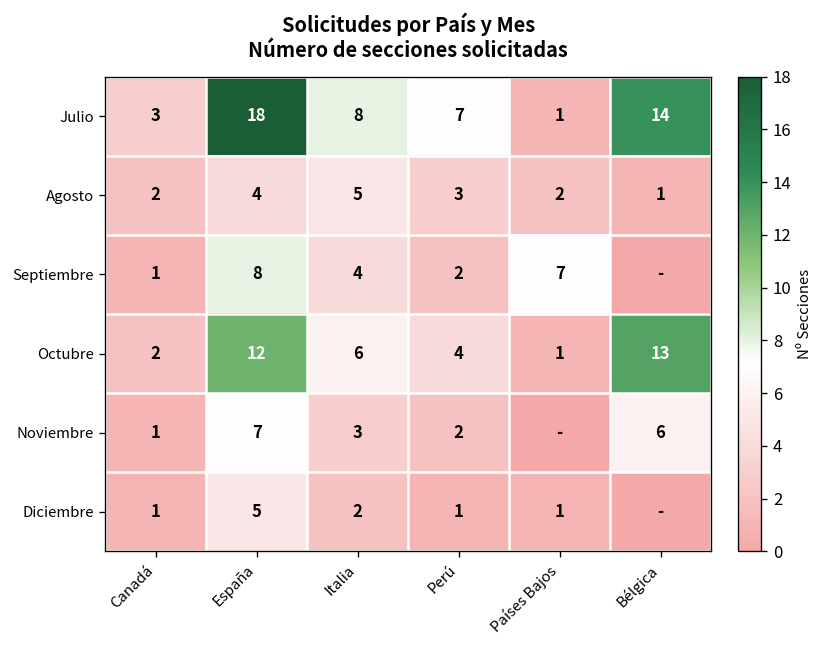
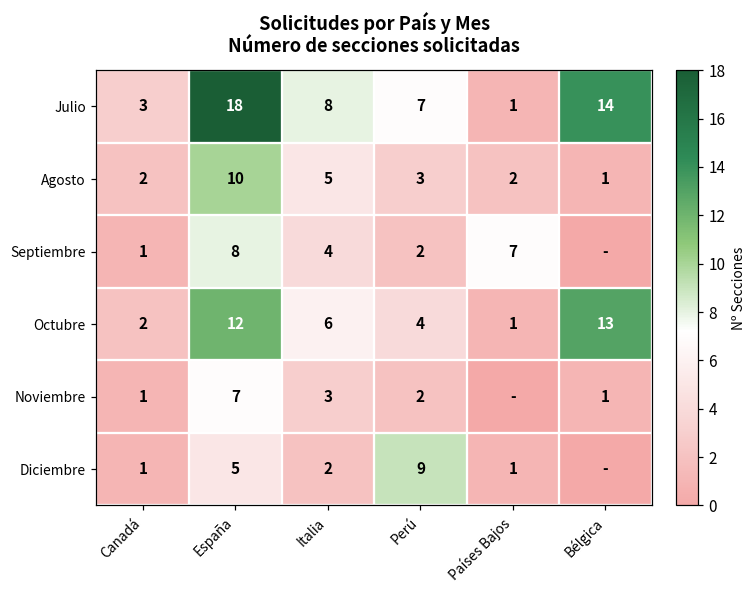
  {
    "Julio": {
      "Canadá": 3,
      "España": 18,
      "Italia": 8,
      "Perú": 7,
      "Países Bajos": 1,
      "Bélgica": 14
    },
    "Agosto": {
      "Canadá": 2,
-     "España": 4,
+     "España": 10,
      "Italia": 5,
      "Perú": 3,
      "Países Bajos": 2,
      "Bélgica": 1
    },
    "Septiembre": {
      "Canadá": 1,
      "España": 8,
      "Italia": 4,
      "Perú": 2,
      "Países Bajos": 7
    },
    "Octubre": {
      "Canadá": 2,
      "España": 12,
      "Italia": 6,
      "Perú": 4,
      "Países Bajos": 1,
      "Bélgica": 13
    },
    "Noviembre": {
      "Canadá": 1,
      "España": 7,
      "Italia": 3,
      "Perú": 2,
-     "Bélgica": 6
+     "Bélgica": 1
    },
    "Diciembre": {
      "Canadá": 1,
      "España": 5,
      "Italia": 2,
-     "Perú": 1,
+     "Perú": 9,
      "Países Bajos": 1
    }
  }
